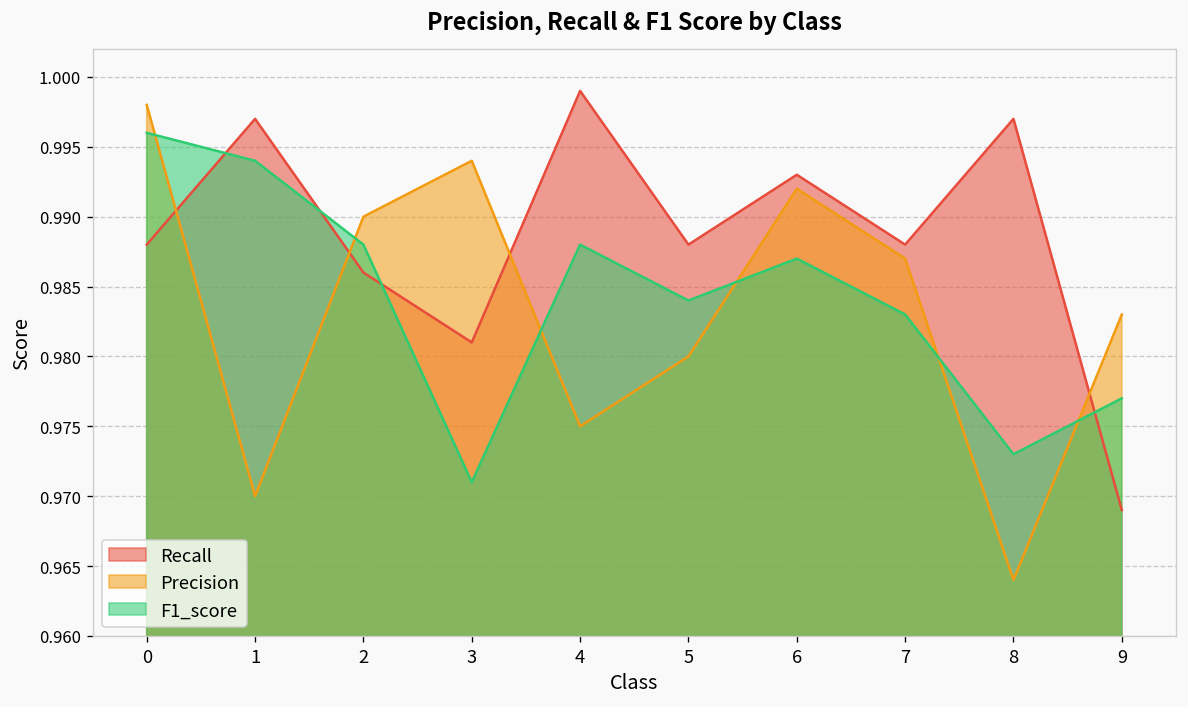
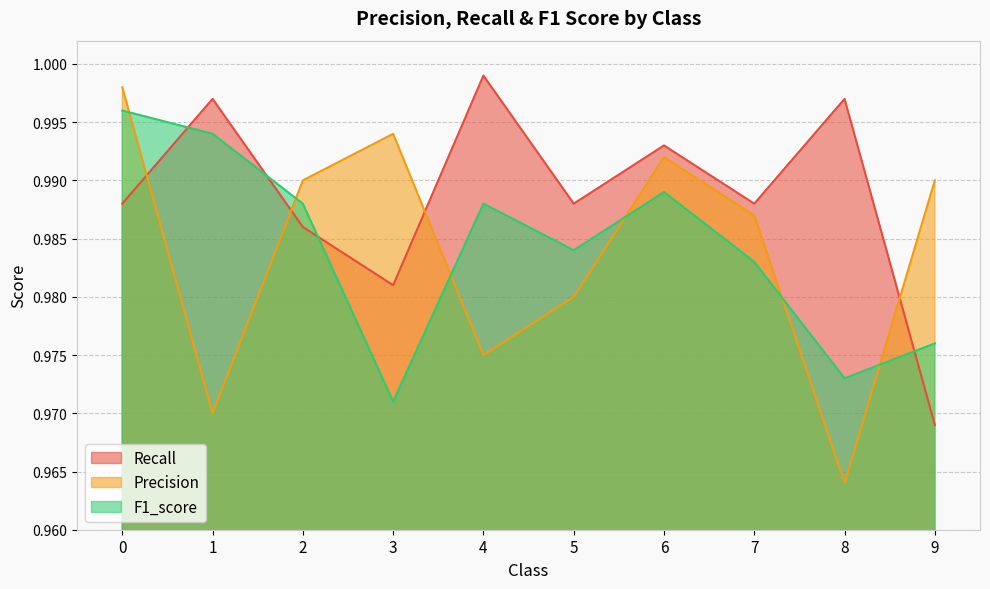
  {
    "Recall": {
      "0": 0.988,
      "1": 0.997,
      "2": 0.986,
      "3": 0.981,
      "4": 0.999,
      "5": 0.988,
      "6": 0.993,
      "7": 0.988,
      "8": 0.997,
      "9": 0.969
    },
    "Precision": {
      "0": 0.998,
      "1": 0.970,
      "2": 0.990,
      "3": 0.994,
      "4": 0.975,
      "5": 0.980,
      "6": 0.992,
      "7": 0.987,
      "8": 0.964,
-     "9": 0.983
+     "9": 0.990
    },
    "F1_score": {
      "0": 0.996,
      "1": 0.994,
      "2": 0.988,
      "3": 0.971,
      "4": 0.988,
      "5": 0.984,
-     "6": 0.987,
+     "6": 0.989,
      "7": 0.983,
      "8": 0.973,
-     "9": 0.977
+     "9": 0.976
    }
  }
